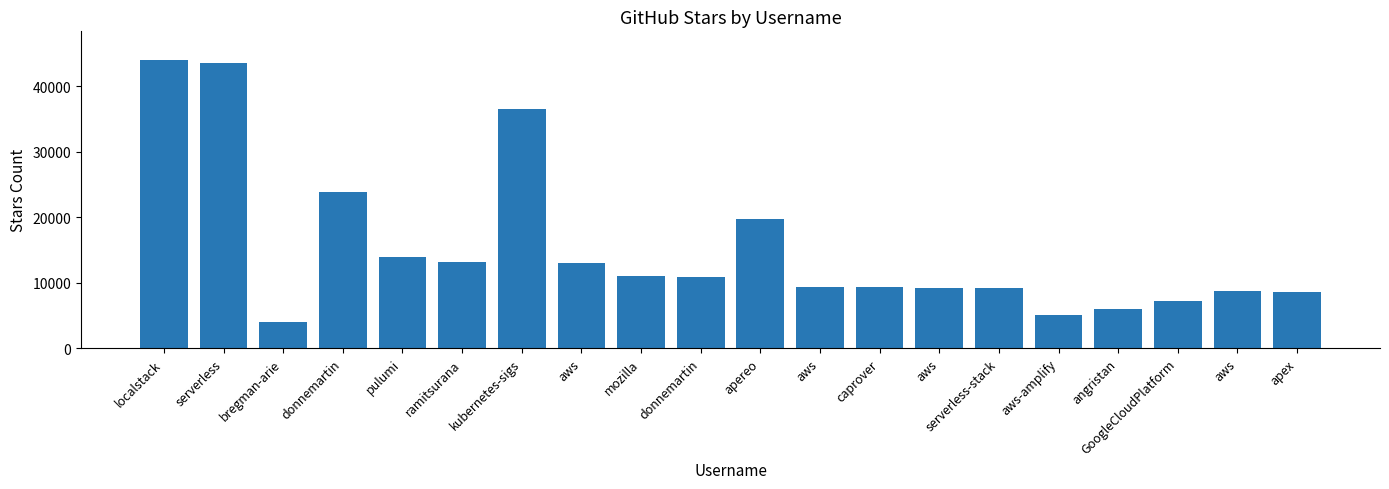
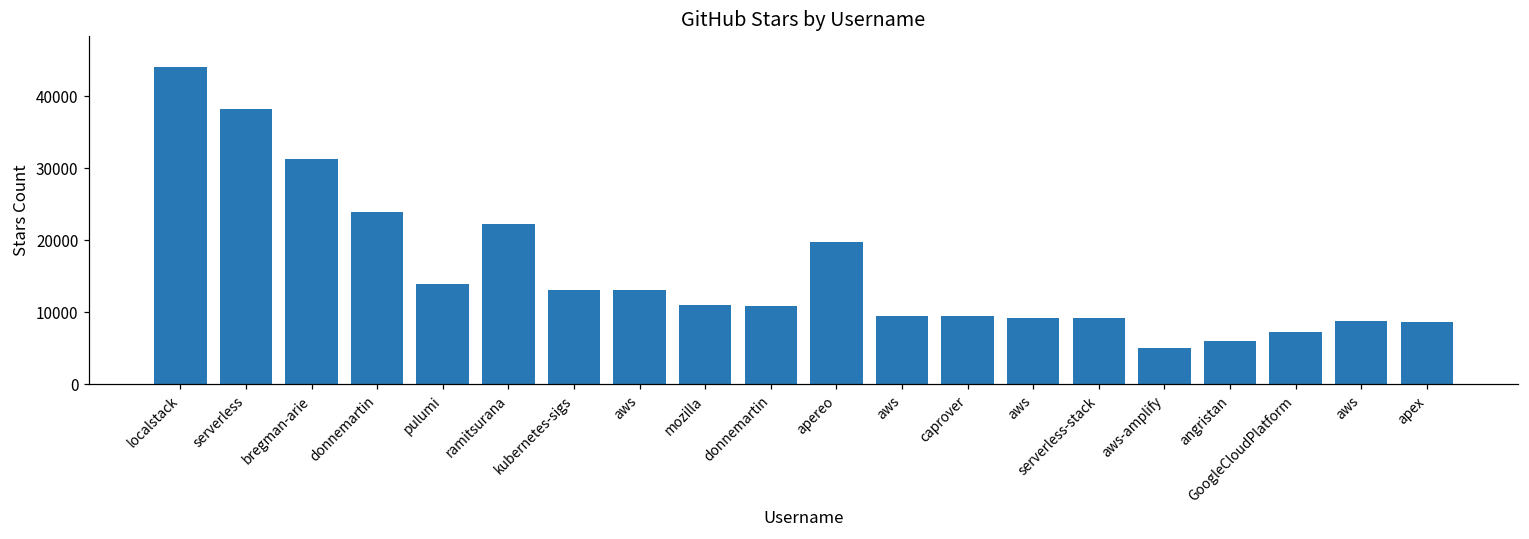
  {
    "localstack": 44000,
-   "serverless": 44000,
-   "bregman-arie": 4000,
+   "serverless": 38000,
+   "bregman-arie": 31000,
    "pulumi": 14000,
-   "ramitsurana": 13000,
-   "kubernetes-sigs": 37000,
+   "ramitsurana": 22000,
+   "kubernetes-sigs": 13000,
    "mozilla": 11000,
    "apereo": 20000,
    "caprover": 9000,
    "serverless-stack": 9000,
    "aws-amplify": 5000,
    "angristan": 6000,
    "GoogleCloudPlatform": 7000,
    "apex": 9000
  }
